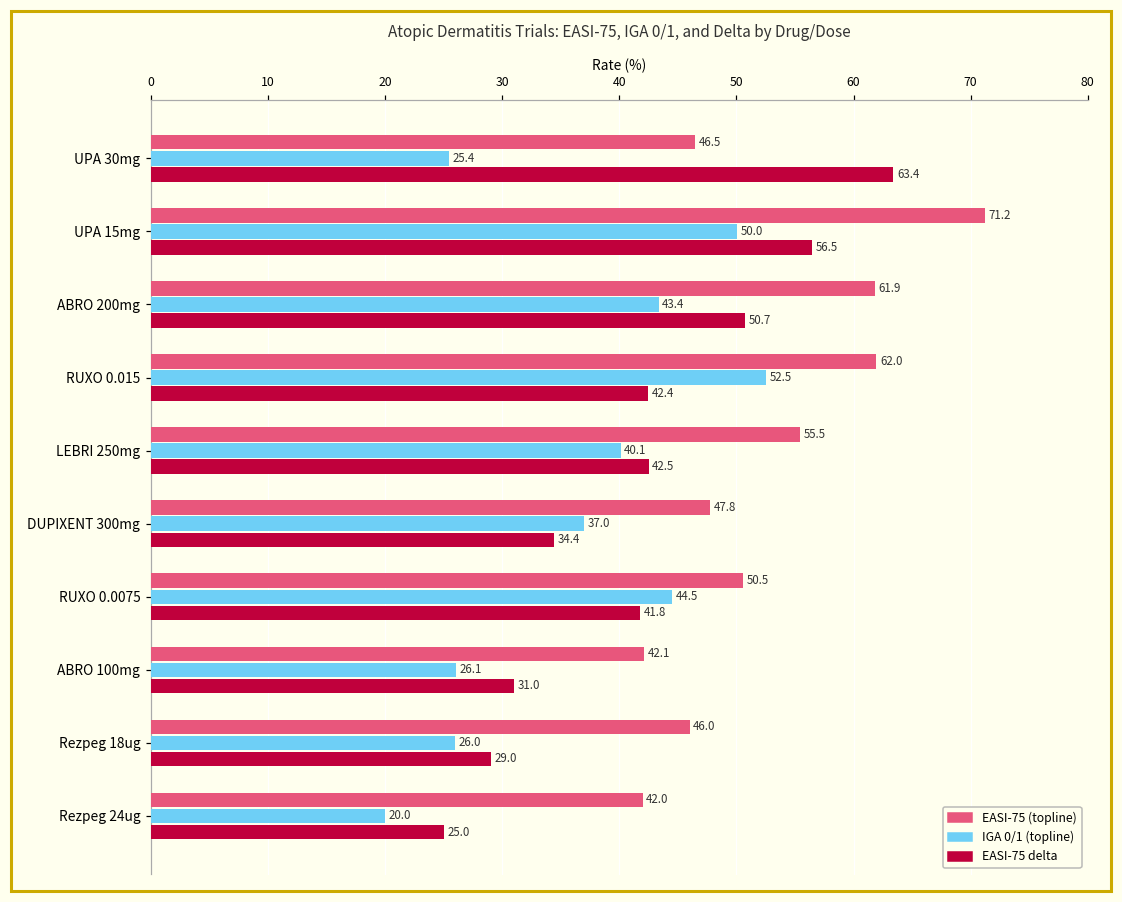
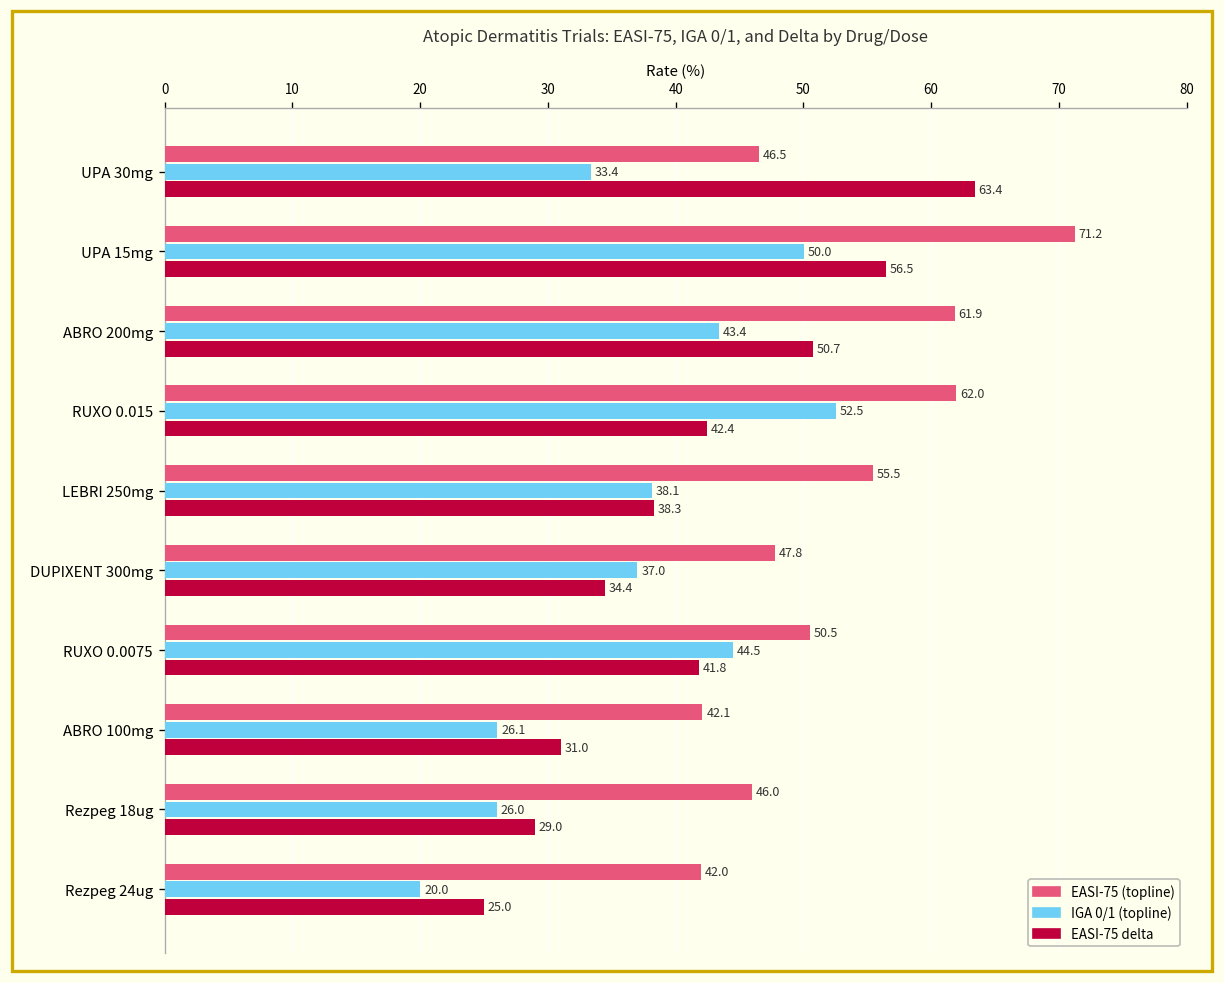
  {
    "EASI-75 (topline)": {
      "UPA 30mg": 46.5,
      "UPA 15mg": 71.2,
      "ABRO 200mg": 61.9,
      "RUXO 0.015": 62.0,
      "LEBRI 250mg": 55.5,
      "DUPIXENT 300mg": 47.8,
      "RUXO 0.0075": 50.5,
      "ABRO 100mg": 42.1,
      "Rezpeg 18ug": 46.0,
      "Rezpeg 24ug": 42.0
    },
    "IGA 0/1 (topline)": {
-     "UPA 30mg": 25.4,
+     "UPA 30mg": 33.4,
      "UPA 15mg": 50.0,
      "ABRO 200mg": 43.4,
      "RUXO 0.015": 52.5,
-     "LEBRI 250mg": 40.1,
+     "LEBRI 250mg": 38.1,
      "DUPIXENT 300mg": 37.0,
      "RUXO 0.0075": 44.5,
      "ABRO 100mg": 26.1,
      "Rezpeg 18ug": 26.0,
      "Rezpeg 24ug": 20.0
    },
    "EASI-75 delta": {
      "UPA 30mg": 63.4,
      "UPA 15mg": 56.5,
      "ABRO 200mg": 50.7,
      "RUXO 0.015": 42.4,
-     "LEBRI 250mg": 42.5,
+     "LEBRI 250mg": 38.3,
      "DUPIXENT 300mg": 34.4,
      "RUXO 0.0075": 41.8,
      "ABRO 100mg": 31.0,
      "Rezpeg 18ug": 29.0,
      "Rezpeg 24ug": 25.0
    }
  }
